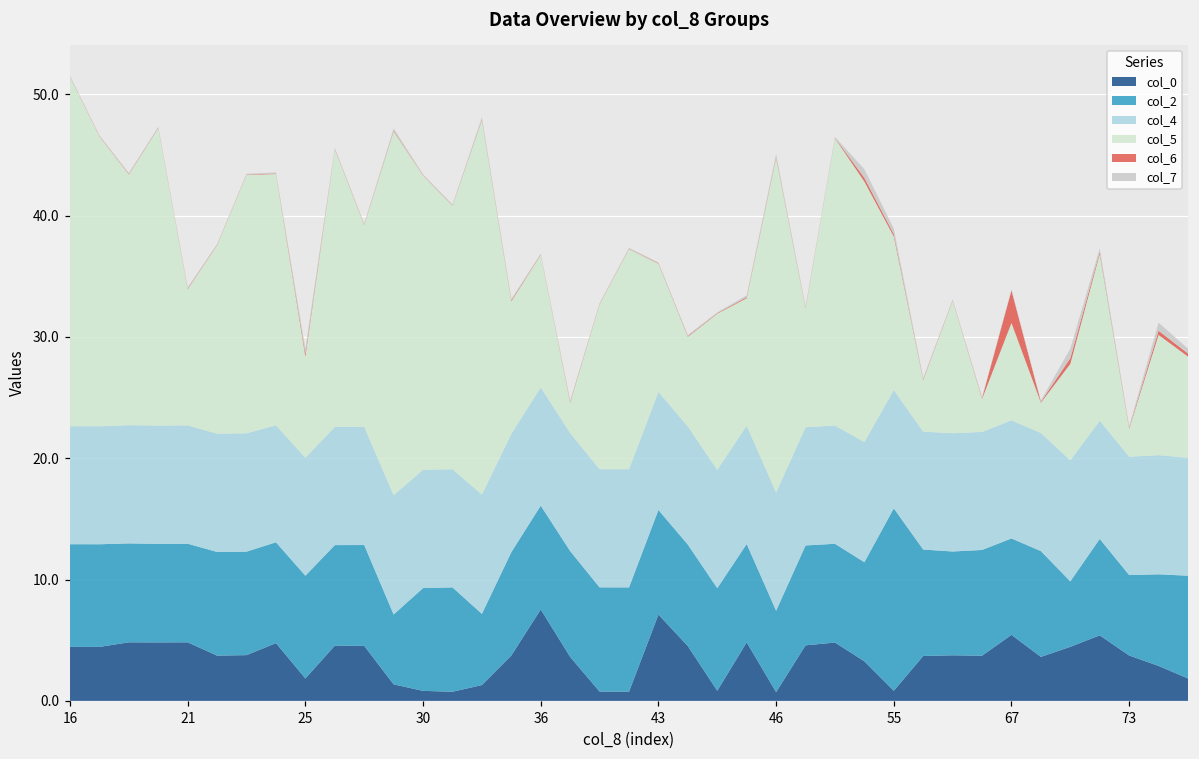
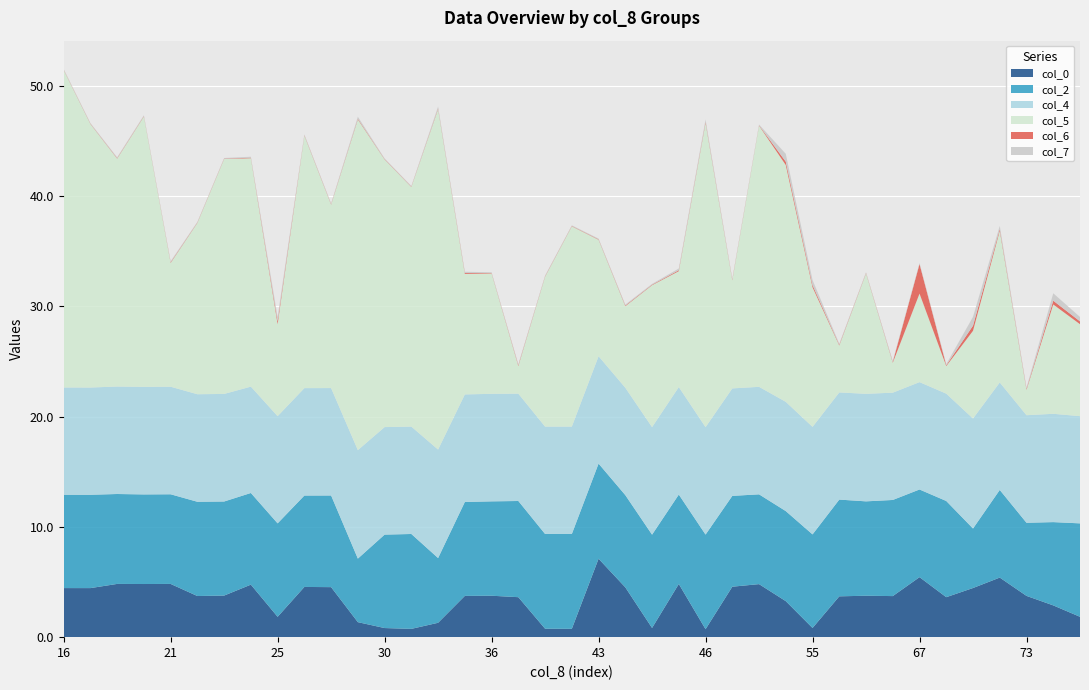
  {
    "col_0": {
      "16": 4.4,
-     "36": 7.5,
+     "36": 3.8,
      "43": 7.1,
      "46": 0.7,
      "55": 0.8,
      "67": 5.4,
      "73": 3.7
    },
    "col_2": {
      "16": 8.5,
      "36": 8.6,
      "43": 8.6,
-     "46": 6.7,
-     "55": 15.0,
+     "46": 8.6,
+     "55": 8.5,
      "67": 7.9,
      "73": 6.6
    }
  }
